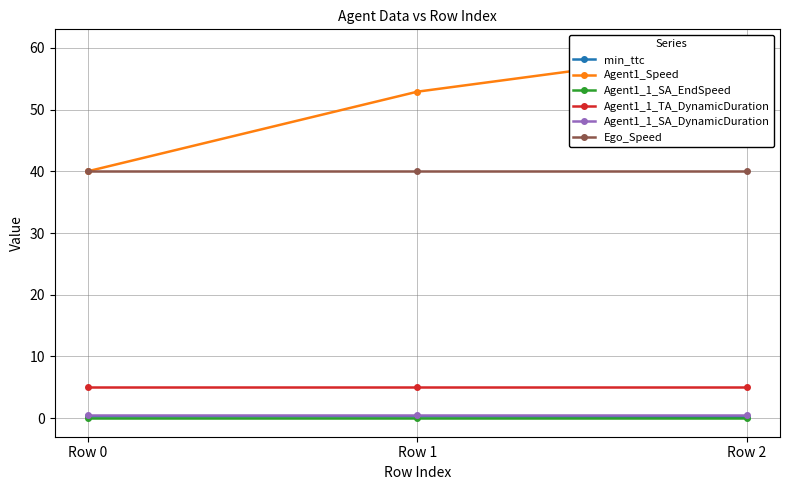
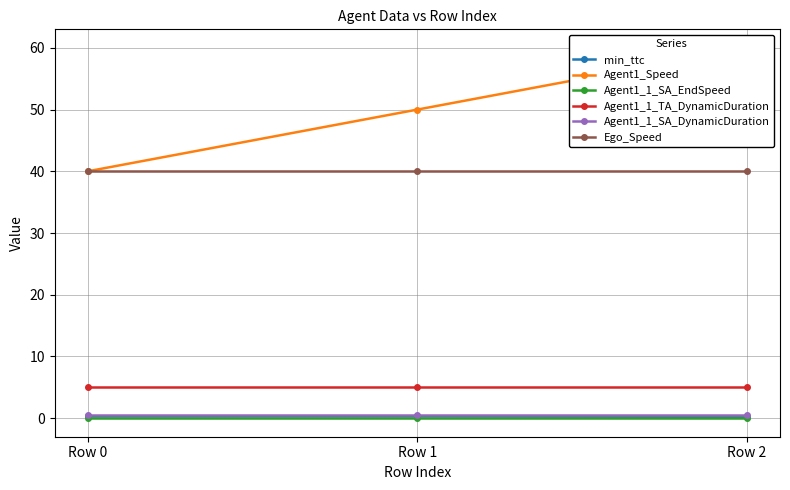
  {
    "Agent1_Speed": {
-     "Row 1": 53
+     "Row 1": 50
    },
    "Agent1_1_TA_DynamicDuration": {
      "Row 0": 5,
      "Row 1": 5,
      "Row 2": 5
    },
    "Ego_Speed": {
      "Row 1": 40,
      "Row 2": 40
    }
  }
